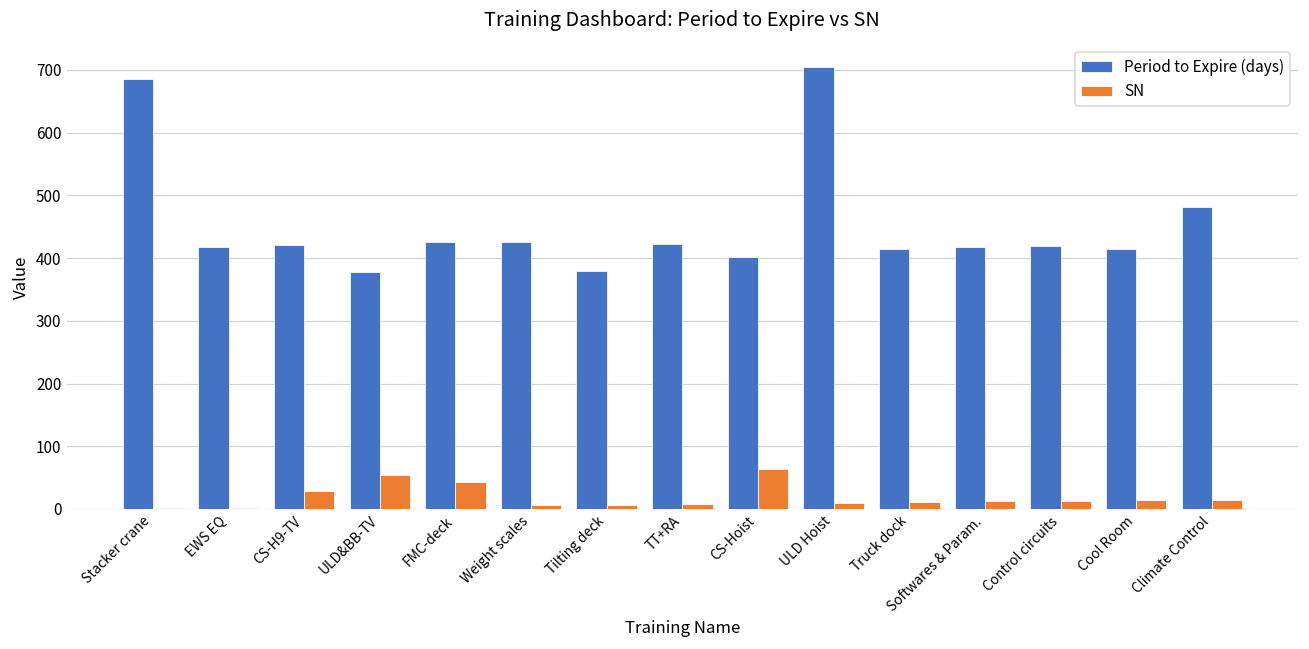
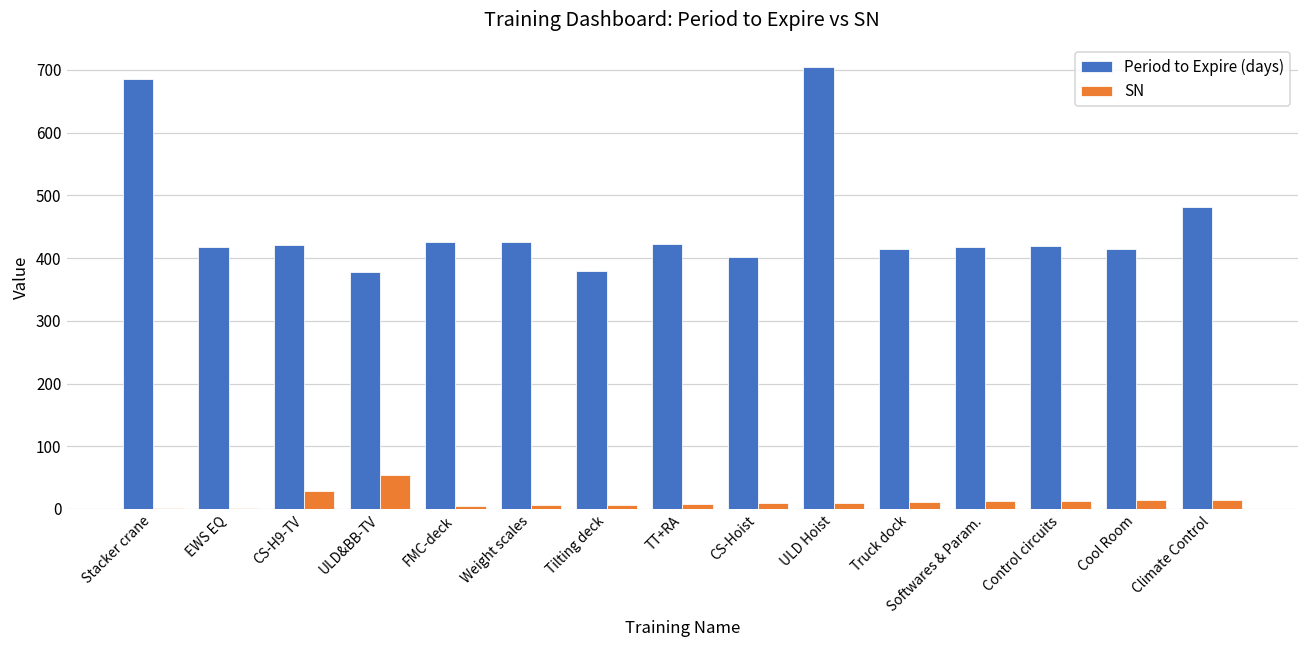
  {
    "Period to Expire (days)": {
      "Stacker crane": 690,
      "EWS EQ": 420,
      "CS-H9-TV": 420,
      "ULD&BB-TV": 380,
      "FMC-deck": 430,
      "Weight scales": 430,
      "Tilting deck": 380,
      "TT+RA": 420,
      "CS-Hoist": 400,
      "ULD Hoist": 710,
      "Truck dock": 410,
      "Softwares & Param.": 420,
      "Control circuits": 420,
      "Cool Room": 410,
      "Climate Control": 480
    },
    "SN": {
      "CS-H9-TV": 30,
      "ULD&BB-TV": 50,
-     "FMC-deck": 40,
+     "FMC-deck": 10,
      "Weight scales": 10,
      "Tilting deck": 10,
      "TT+RA": 10,
-     "CS-Hoist": 60,
+     "CS-Hoist": 10,
      "ULD Hoist": 10,
      "Truck dock": 10,
      "Softwares & Param.": 10,
      "Control circuits": 10,
      "Cool Room": 10,
      "Climate Control": 20
    }
  }
